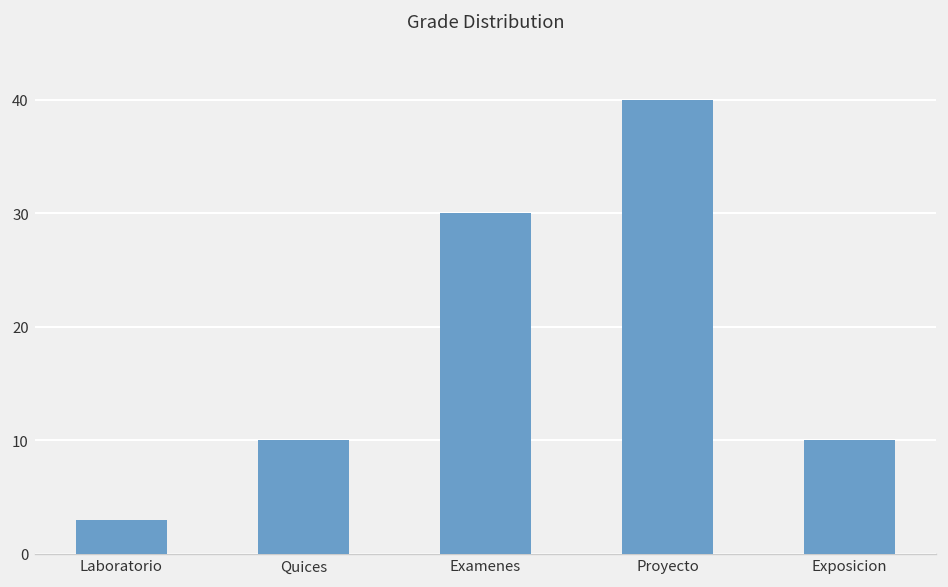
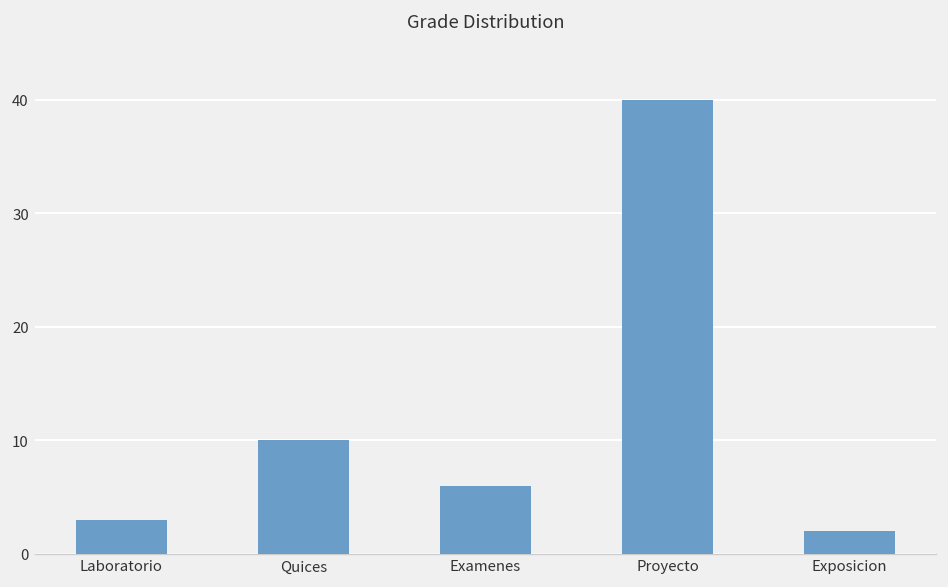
  {
    "Laboratorio": 3,
    "Quices": 10,
-   "Examenes": 30,
+   "Examenes": 6,
    "Proyecto": 40,
-   "Exposicion": 10
+   "Exposicion": 2
  }
